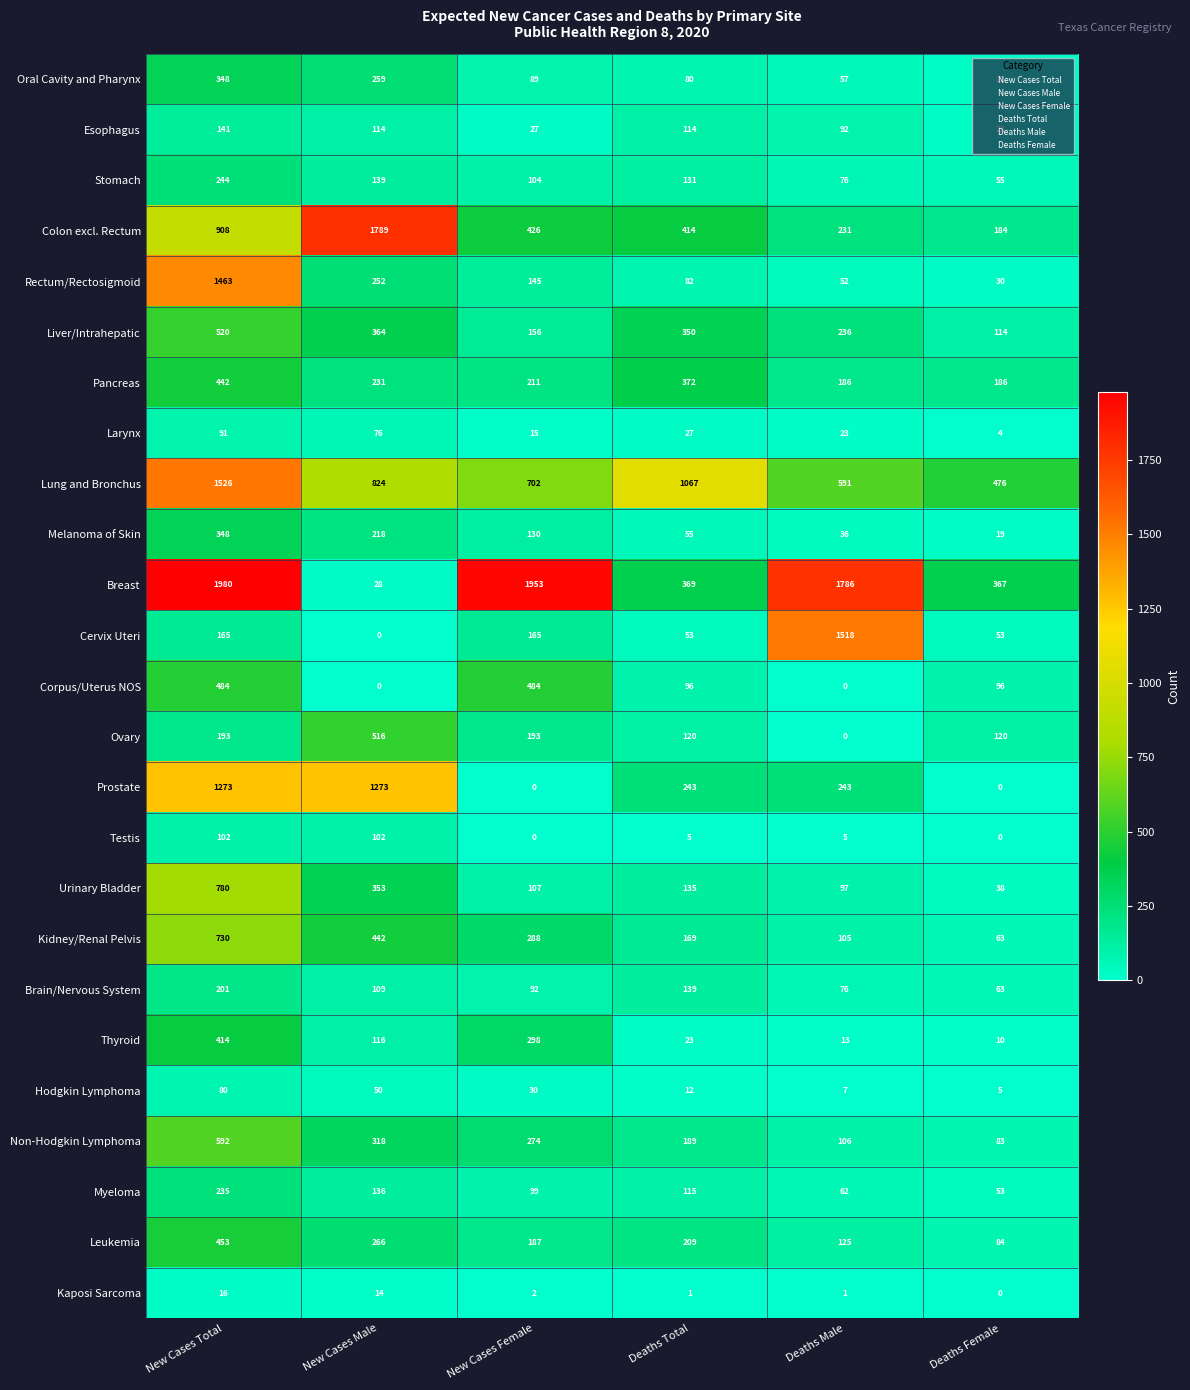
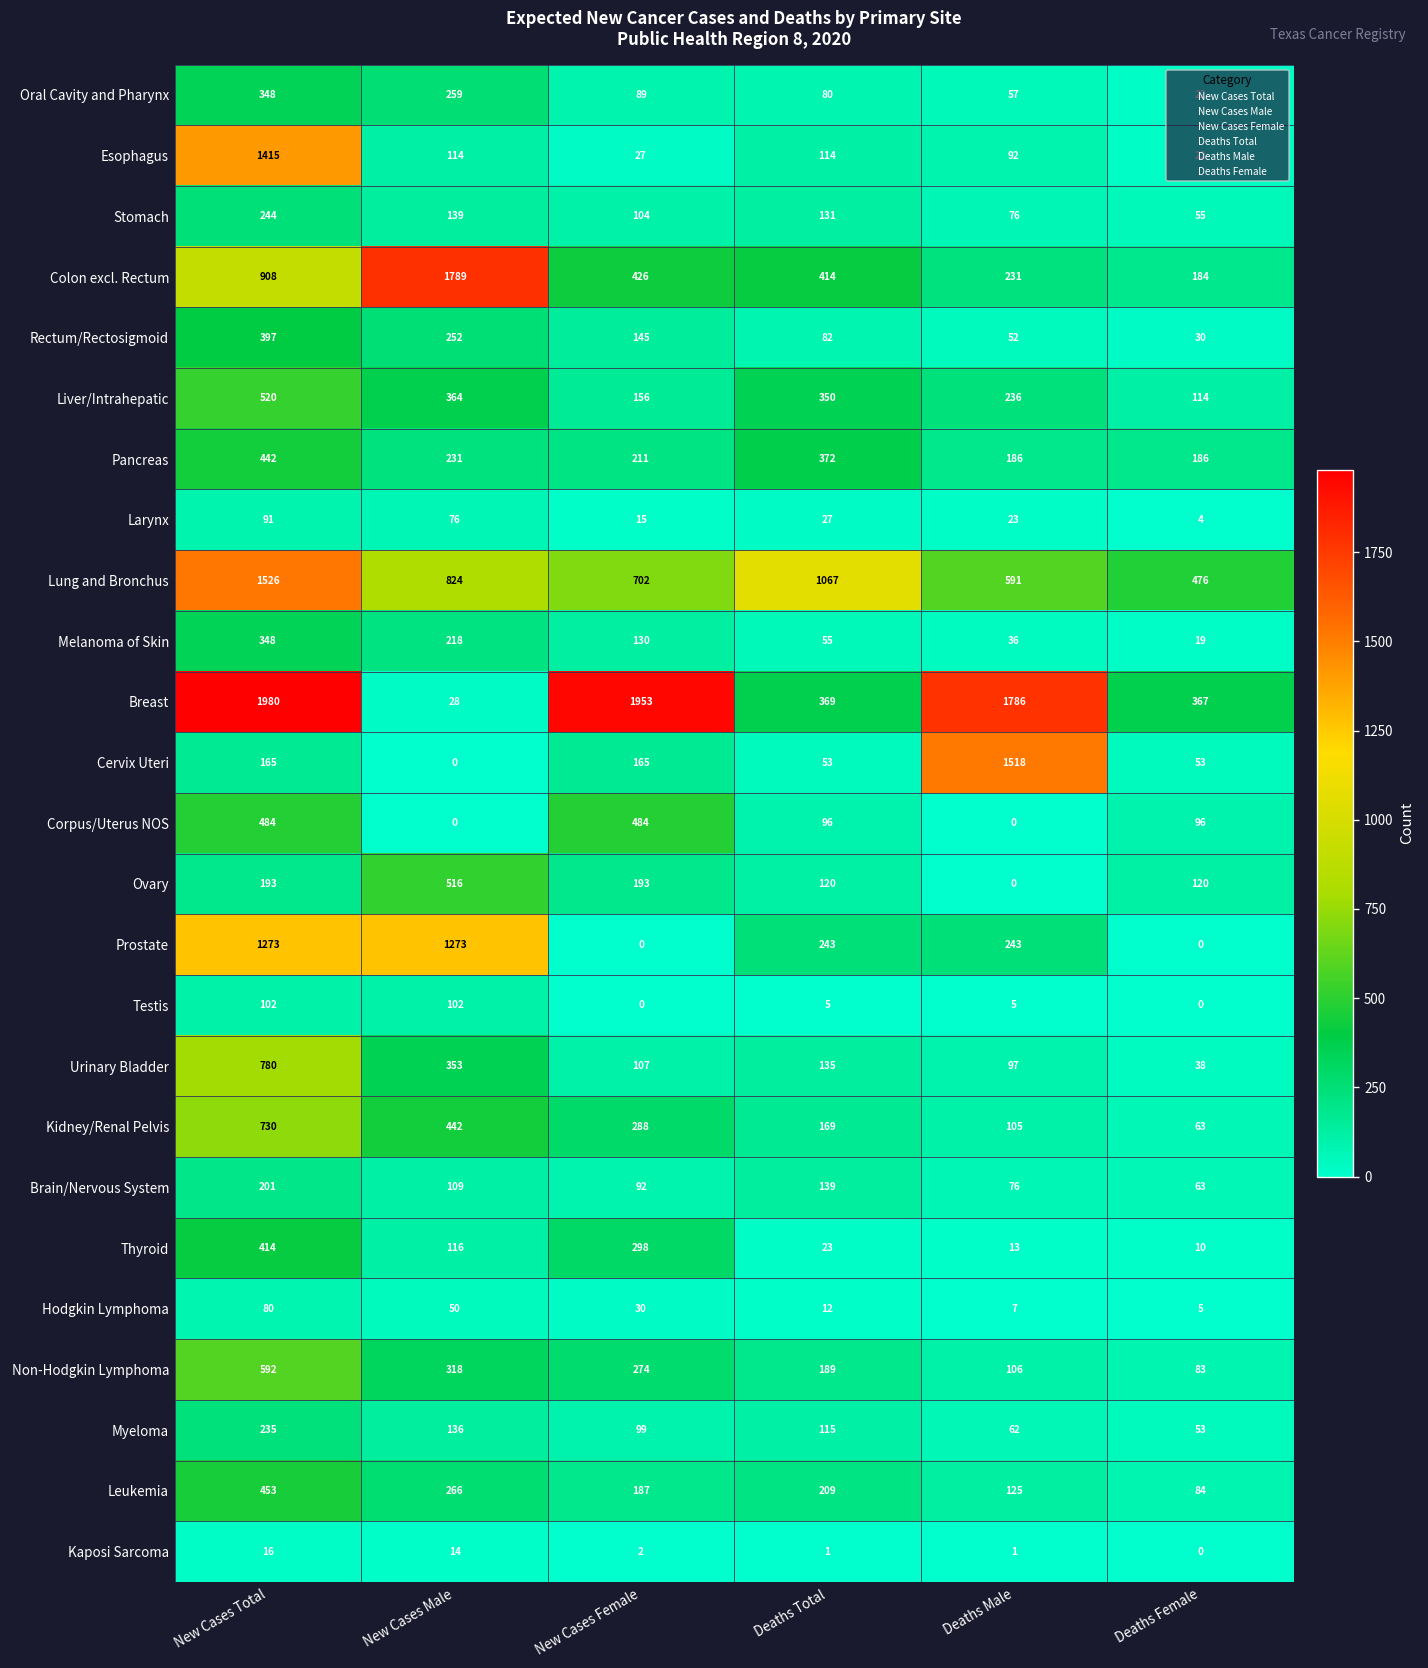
  {
    "Oral Cavity and Pharynx": {
      "New Cases Total": 348,
      "New Cases Male": 259,
      "New Cases Female": 89,
      "Deaths Total": 80,
      "Deaths Male": 57
    },
    "Esophagus": {
-     "New Cases Total": 141,
+     "New Cases Total": 1415,
      "New Cases Male": 114,
      "New Cases Female": 27,
      "Deaths Total": 114,
      "Deaths Male": 92
    },
    "Stomach": {
      "New Cases Total": 244,
      "New Cases Male": 139,
      "New Cases Female": 104,
      "Deaths Total": 131,
      "Deaths Male": 76,
      "Deaths Female": 55
    },
    "Colon excl. Rectum": {
      "New Cases Total": 908,
      "New Cases Male": 1789,
      "New Cases Female": 426,
      "Deaths Total": 414,
      "Deaths Male": 231,
      "Deaths Female": 184
    },
    "Rectum/Rectosigmoid": {
-     "New Cases Total": 1463,
+     "New Cases Total": 397,
      "New Cases Male": 252,
      "New Cases Female": 145,
      "Deaths Total": 82,
      "Deaths Male": 52,
      "Deaths Female": 30
    },
    "Liver/Intrahepatic": {
      "New Cases Total": 520,
      "New Cases Male": 364,
      "New Cases Female": 156,
      "Deaths Total": 350,
      "Deaths Male": 236,
      "Deaths Female": 114
    },
    "Pancreas": {
      "New Cases Total": 442,
      "New Cases Male": 231,
      "New Cases Female": 211,
      "Deaths Total": 372,
      "Deaths Male": 186,
      "Deaths Female": 186
    },
    "Larynx": {
      "New Cases Total": 91,
      "New Cases Male": 76,
      "New Cases Female": 15,
      "Deaths Total": 27,
      "Deaths Male": 23,
      "Deaths Female": 4
    },
    "Lung and Bronchus": {
      "New Cases Total": 1526,
      "New Cases Male": 824,
      "New Cases Female": 702,
      "Deaths Total": 1067,
      "Deaths Male": 591,
      "Deaths Female": 476
    },
    "Melanoma of Skin": {
      "New Cases Total": 348,
      "New Cases Male": 218,
      "New Cases Female": 130,
      "Deaths Total": 55,
      "Deaths Male": 36,
      "Deaths Female": 19
    },
    "Breast": {
      "New Cases Total": 1980,
      "New Cases Male": 28,
      "New Cases Female": 1953,
      "Deaths Total": 369,
      "Deaths Male": 1786,
      "Deaths Female": 367
    },
    "Cervix Uteri": {
      "New Cases Total": 165,
      "New Cases Male": 0,
      "New Cases Female": 165,
      "Deaths Total": 53,
      "Deaths Male": 1518,
      "Deaths Female": 53
    },
    "Corpus/Uterus NOS": {
      "New Cases Total": 484,
      "New Cases Male": 0,
      "New Cases Female": 484,
      "Deaths Total": 96,
      "Deaths Male": 0,
      "Deaths Female": 96
    },
    "Ovary": {
      "New Cases Total": 193,
      "New Cases Male": 516,
      "New Cases Female": 193,
      "Deaths Total": 120,
      "Deaths Male": 0,
      "Deaths Female": 120
    },
    "Prostate": {
      "New Cases Total": 1273,
      "New Cases Male": 1273,
      "New Cases Female": 0,
      "Deaths Total": 243,
      "Deaths Male": 243,
      "Deaths Female": 0
    },
    "Testis": {
      "New Cases Total": 102,
      "New Cases Male": 102,
      "New Cases Female": 0,
      "Deaths Total": 5,
      "Deaths Male": 5,
      "Deaths Female": 0
    },
    "Urinary Bladder": {
      "New Cases Total": 780,
      "New Cases Male": 353,
      "New Cases Female": 107,
      "Deaths Total": 135,
      "Deaths Male": 97,
      "Deaths Female": 38
    },
    "Kidney/Renal Pelvis": {
      "New Cases Total": 730,
      "New Cases Male": 442,
      "New Cases Female": 288,
      "Deaths Total": 169,
      "Deaths Male": 105,
      "Deaths Female": 63
    },
    "Brain/Nervous System": {
      "New Cases Total": 201,
      "New Cases Male": 109,
      "New Cases Female": 92,
      "Deaths Total": 139,
      "Deaths Male": 76,
      "Deaths Female": 63
    },
    "Thyroid": {
      "New Cases Total": 414,
      "New Cases Male": 116,
      "New Cases Female": 298,
      "Deaths Total": 23,
      "Deaths Male": 13,
      "Deaths Female": 10
    },
    "Hodgkin Lymphoma": {
      "New Cases Total": 80,
      "New Cases Male": 50,
      "New Cases Female": 30,
      "Deaths Total": 12,
      "Deaths Male": 7,
      "Deaths Female": 5
    },
    "Non-Hodgkin Lymphoma": {
      "New Cases Total": 592,
      "New Cases Male": 318,
      "New Cases Female": 274,
      "Deaths Total": 189,
      "Deaths Male": 106,
      "Deaths Female": 83
    },
    "Myeloma": {
      "New Cases Total": 235,
      "New Cases Male": 136,
      "New Cases Female": 99,
      "Deaths Total": 115,
      "Deaths Male": 62,
      "Deaths Female": 53
    },
    "Leukemia": {
      "New Cases Total": 453,
      "New Cases Male": 266,
      "New Cases Female": 187,
      "Deaths Total": 209,
      "Deaths Male": 125,
      "Deaths Female": 84
    },
    "Kaposi Sarcoma": {
      "New Cases Total": 16,
      "New Cases Male": 14,
      "New Cases Female": 2,
      "Deaths Total": 1,
      "Deaths Male": 1,
      "Deaths Female": 0
    }
  }
